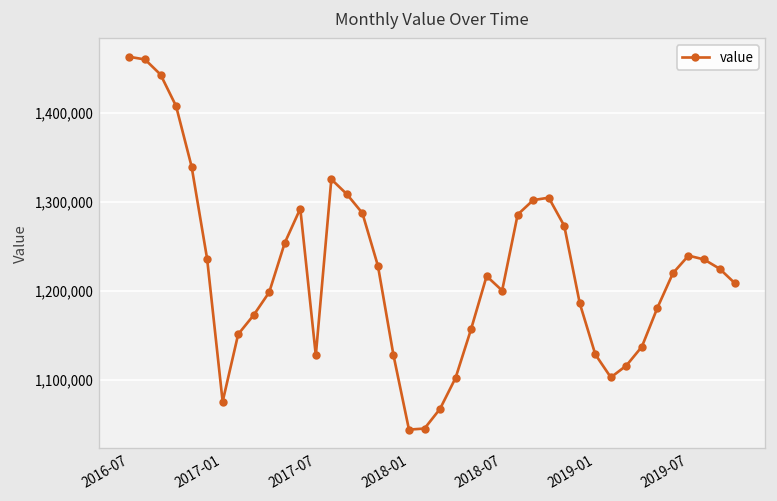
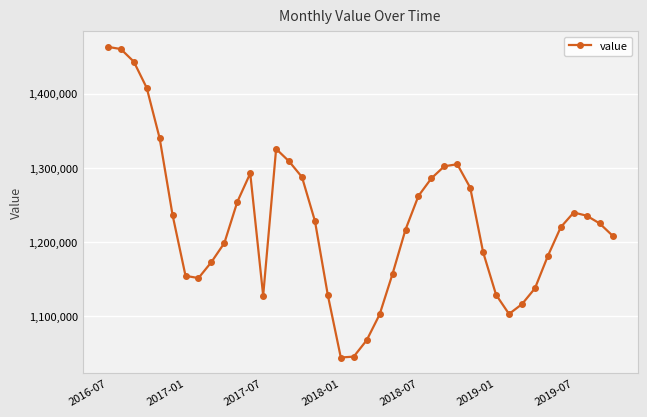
  {
    "2016-07": "1,460,000",
-   "2017-01": "1,080,000",
+   "2017-01": "1,150,000",
    "2017-07": "1,130,000",
    "2018-01": "1,040,000",
-   "2018-07": "1,200,000",
+   "2018-07": "1,260,000",
    "2019-01": "1,130,000",
    "2019-07": "1,240,000"
  }
